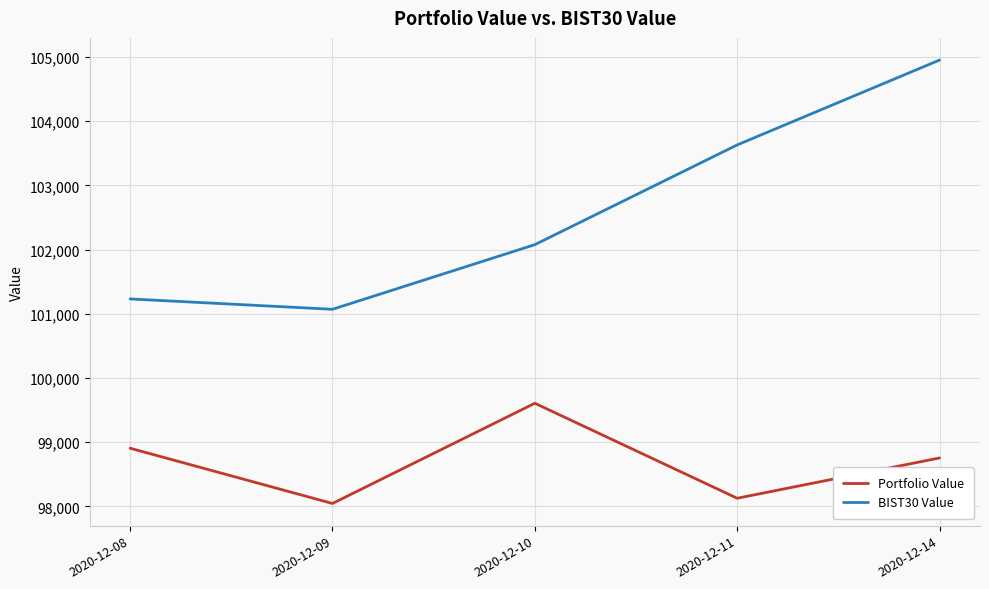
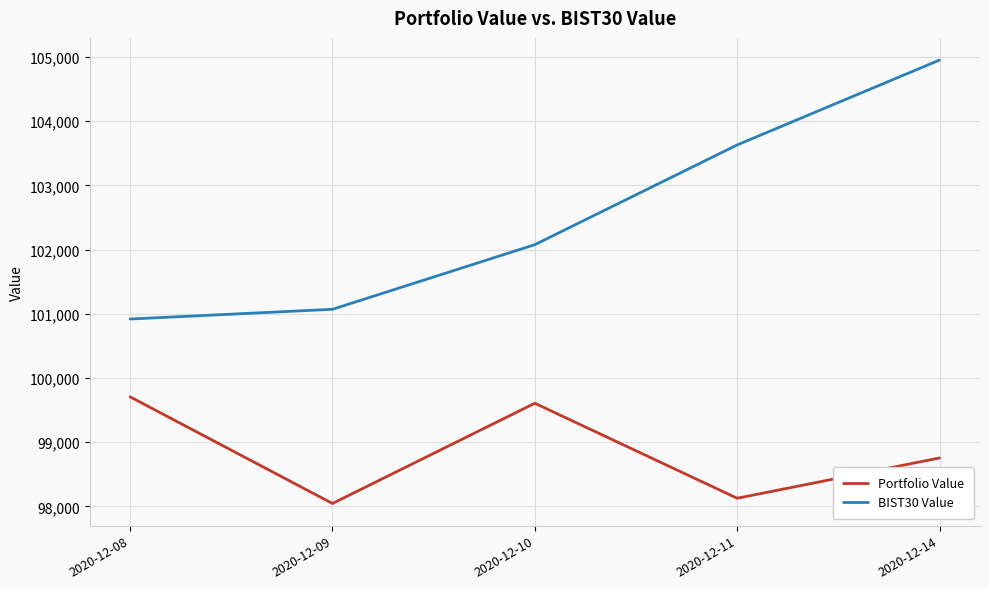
  {
    "Portfolio Value": {
-     "2020-12-08": "98,900",
+     "2020-12-08": "99,700",
      "2020-12-09": "98,000",
      "2020-12-10": "99,600",
      "2020-12-11": "98,100",
      "2020-12-14": "98,800"
    },
    "BIST30 Value": {
-     "2020-12-08": "101,200",
+     "2020-12-08": "100,900",
      "2020-12-09": "101,100",
      "2020-12-10": "102,100",
      "2020-12-11": "103,600",
      "2020-12-14": "105,000"
    }
  }
